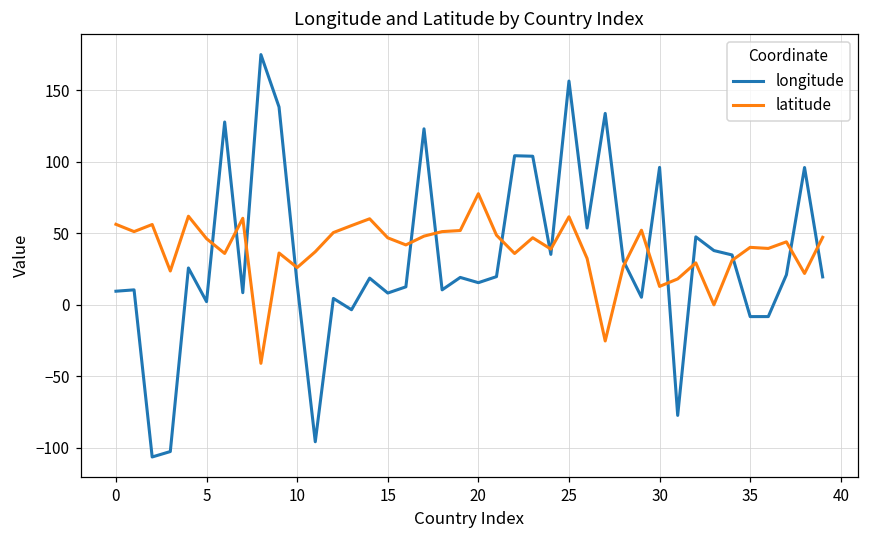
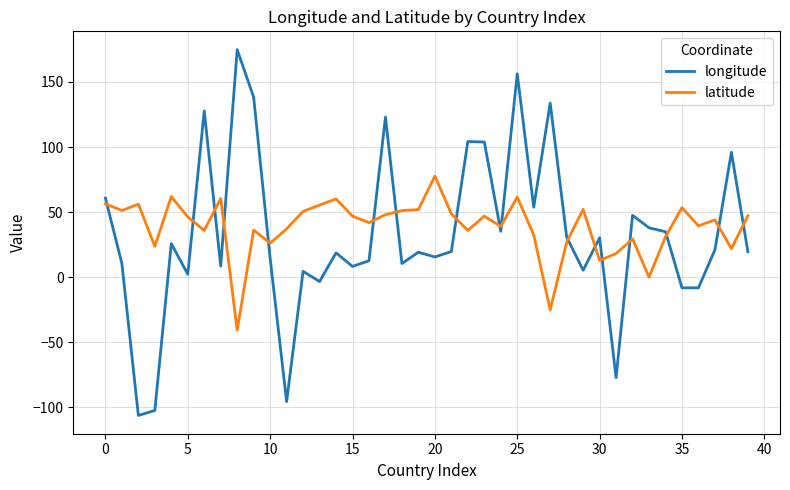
  {
    "longitude": {
-     "0": 10,
+     "0": 61,
      "5": 2,
      "10": 15,
      "15": 8,
      "20": 15,
      "25": 156,
-     "30": 96,
+     "30": 30,
      "35": -8
    },
    "latitude": {
      "0": 56,
      "5": 46,
      "10": 26,
      "15": 47,
      "20": 78,
      "25": 62,
      "30": 13,
-     "35": 40
+     "35": 53
    }
  }
